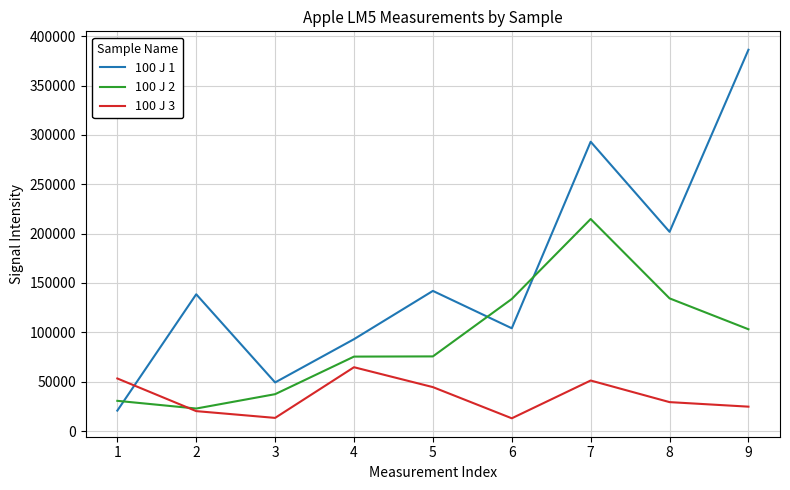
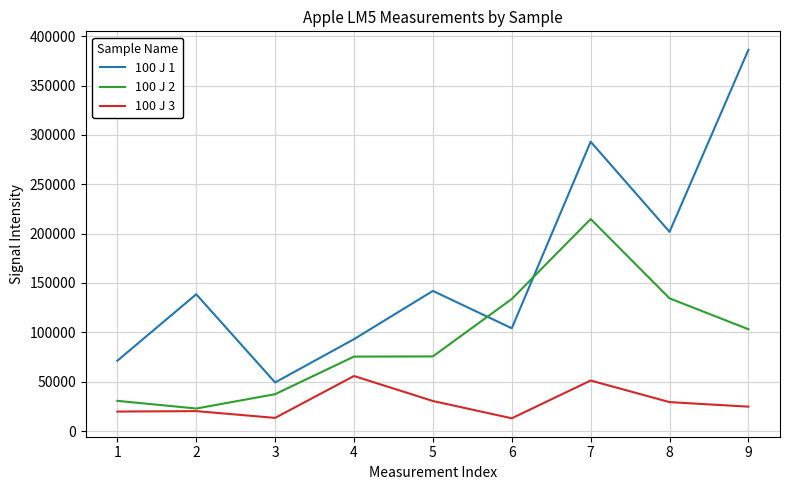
  {
    "100 J 1": {
-     "1": 20000,
+     "1": 70000,
      "2": 140000,
      "3": 50000,
      "4": 90000,
      "5": 140000,
      "6": 100000,
      "7": 290000,
      "8": 200000,
      "9": 390000
    },
    "100 J 2": {
      "1": 30000,
      "2": 20000,
      "3": 40000,
      "4": 80000,
      "5": 80000,
      "6": 130000,
      "7": 210000,
      "8": 130000,
      "9": 100000
    },
    "100 J 3": {
-     "1": 50000,
+     "1": 20000,
      "2": 20000,
      "3": 10000,
-     "4": 65000,
-     "5": 40000,
+     "4": 56000,
+     "5": 30000,
      "6": 10000,
      "7": 50000,
      "8": 30000,
      "9": 20000
    }
  }
